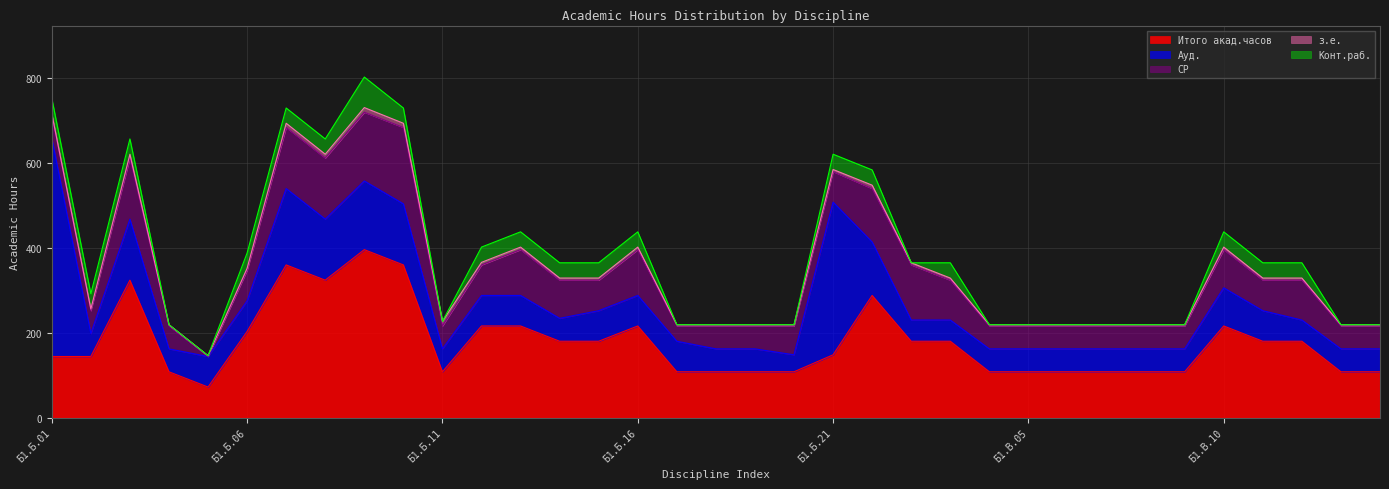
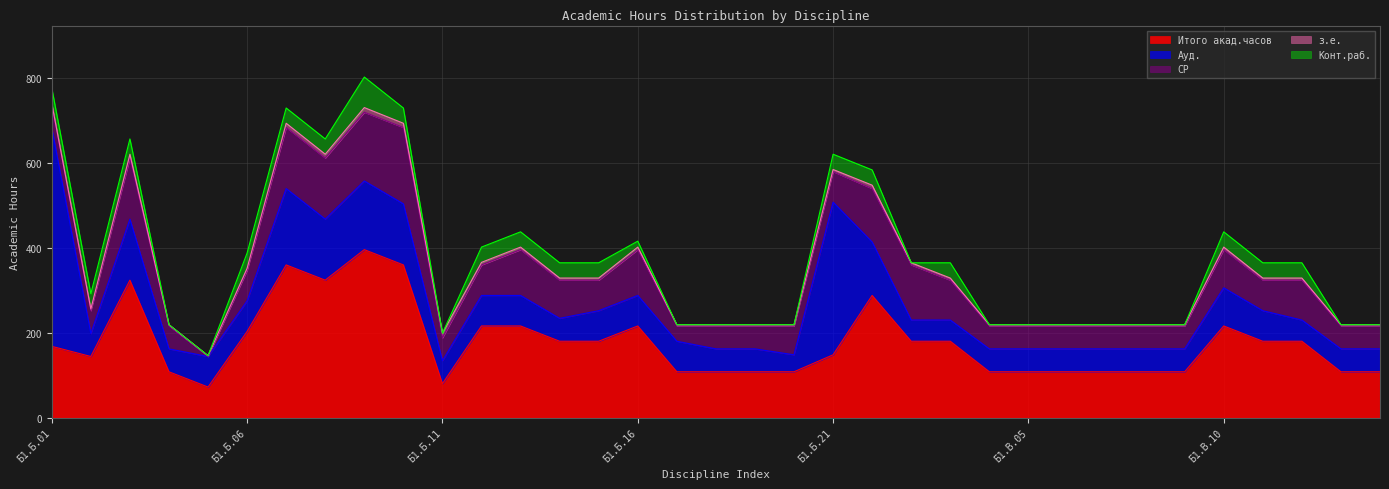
  {
    "Итого акад.часов": {
-     "Б1.Б.01": 140,
+     "Б1.Б.01": 170,
      "Б1.Б.06": 200,
-     "Б1.Б.11": 110,
+     "Б1.Б.11": 80,
      "Б1.Б.16": 220,
      "Б1.Б.21": 150,
      "Б1.В.05": 110,
      "Б1.В.10": 220
    },
    "Ауд.": {
      "Б1.Б.01": 520,
      "Б1.Б.06": 70,
      "Б1.Б.11": 50,
      "Б1.Б.16": 70,
      "Б1.Б.21": 360,
      "Б1.В.05": 50,
      "Б1.В.10": 90
    },
    "СР": {
      "Б1.Б.11": 50
    },
    "Конт.раб.": {
      "Б1.Б.01": 40,
      "Б1.Б.06": 40,
-     "Б1.Б.16": 40,
+     "Б1.Б.16": 10,
      "Б1.Б.21": 40,
      "Б1.В.10": 40
    }
  }
